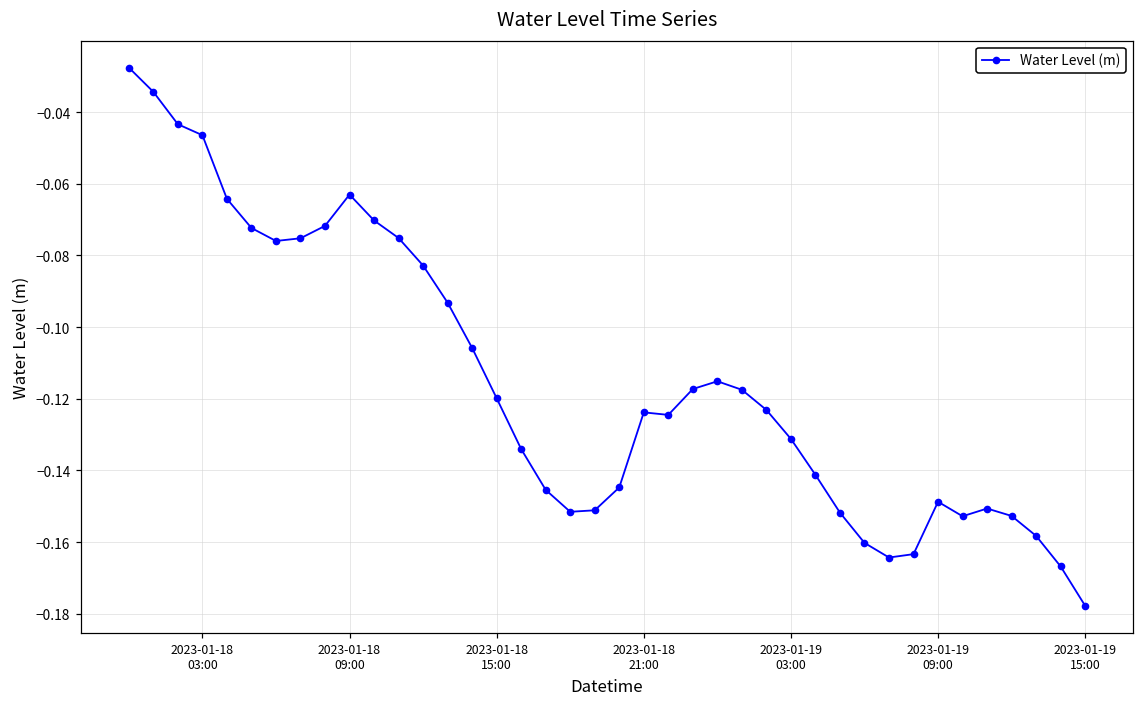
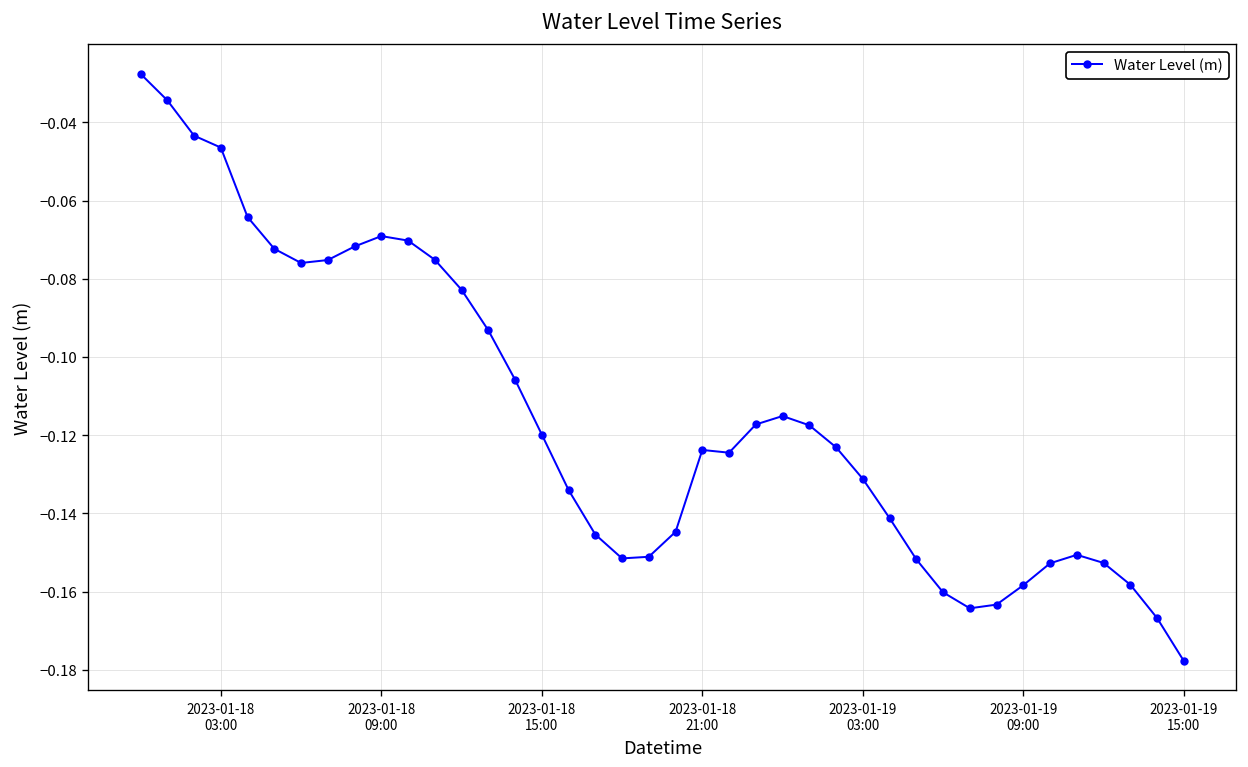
  {
    "2023-01-18 03:00": -0.046,
-   "2023-01-18 09:00": -0.063,
+   "2023-01-18 09:00": -0.069,
    "2023-01-18 15:00": -0.120,
    "2023-01-18 21:00": -0.124,
    "2023-01-19 03:00": -0.131,
-   "2023-01-19 09:00": -0.149,
+   "2023-01-19 09:00": -0.158,
    "2023-01-19 15:00": -0.178
  }
